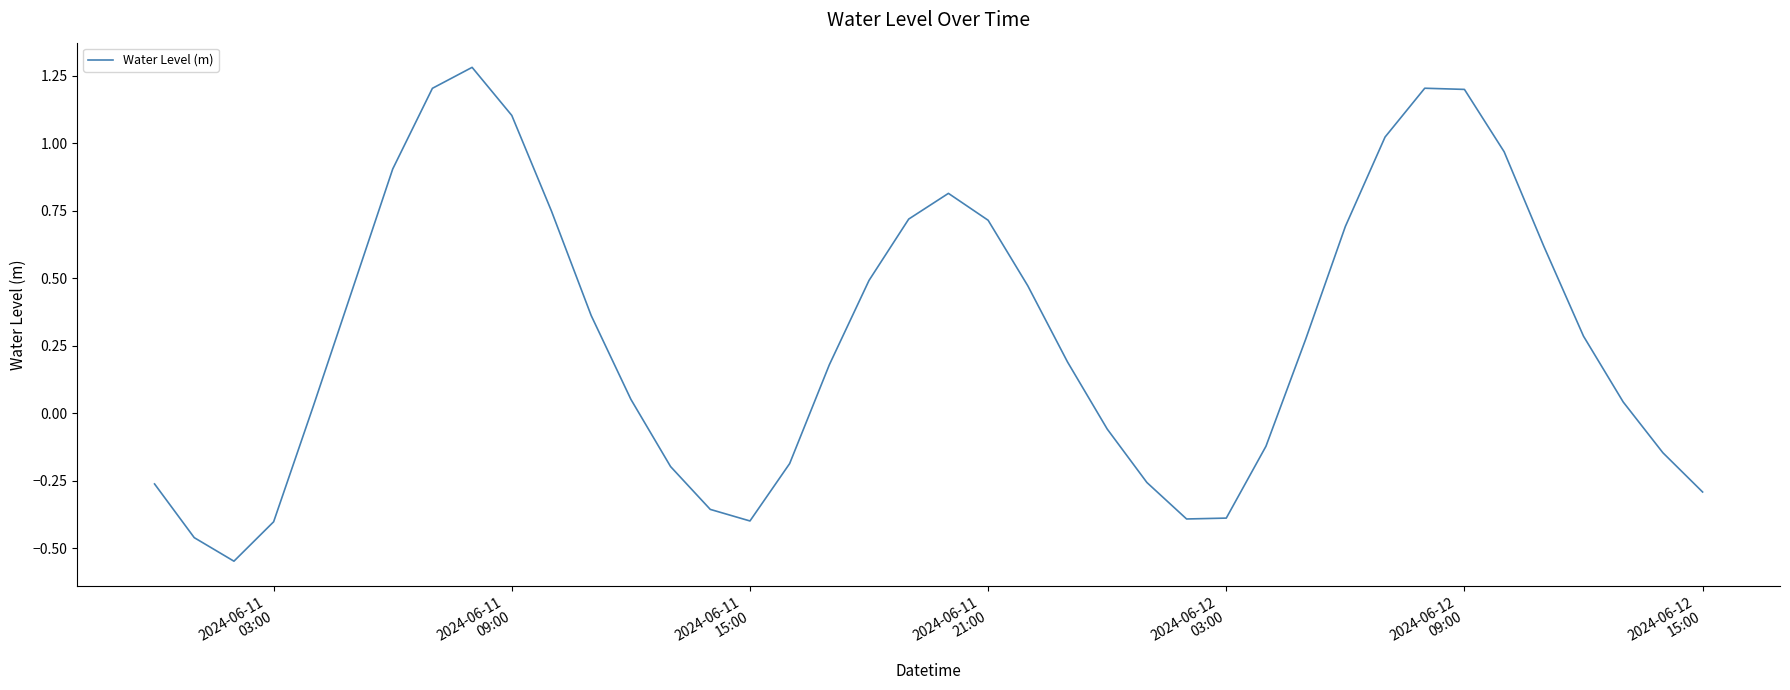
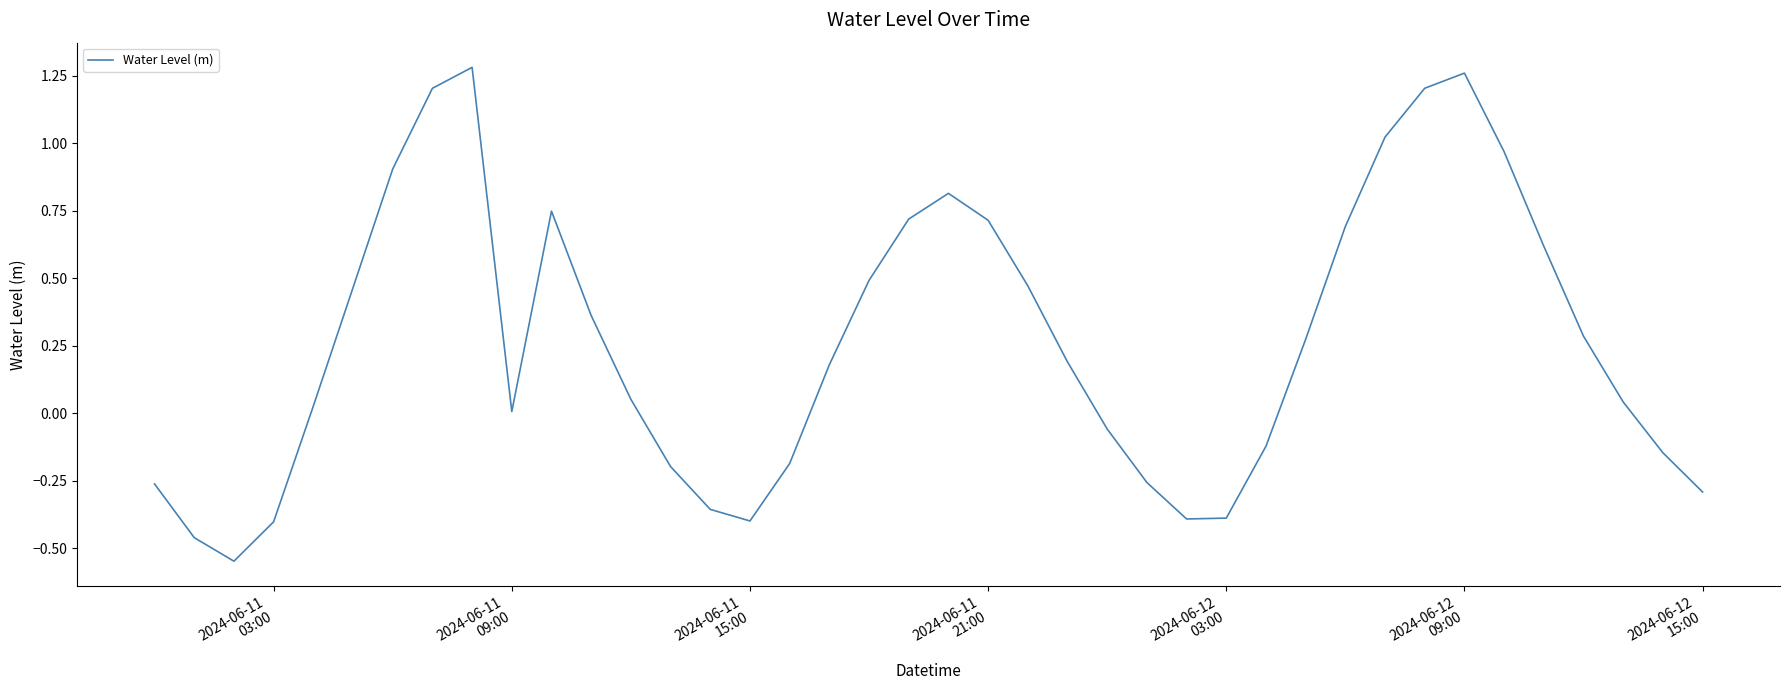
  {
    "2024-06-11 03:00": -0.40,
-   "2024-06-11 09:00": 1.10,
+   "2024-06-11 09:00": 0.01,
    "2024-06-11 15:00": -0.40,
    "2024-06-11 21:00": 0.71,
    "2024-06-12 03:00": -0.39,
-   "2024-06-12 09:00": 1.20,
+   "2024-06-12 09:00": 1.26,
    "2024-06-12 15:00": -0.29
  }
